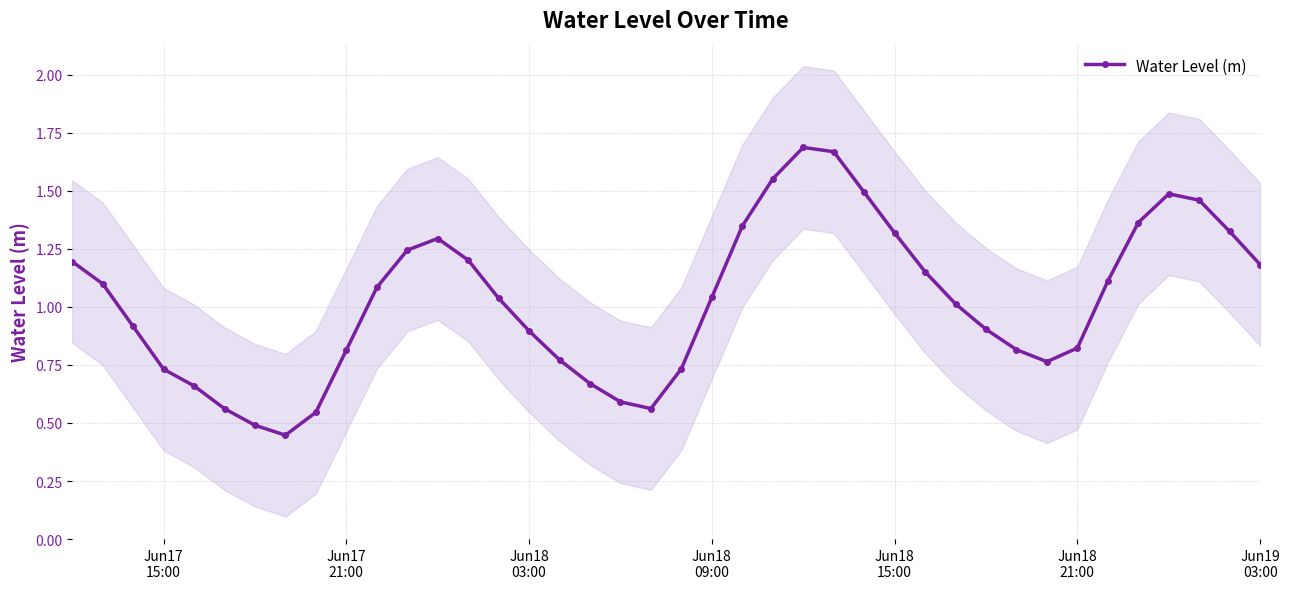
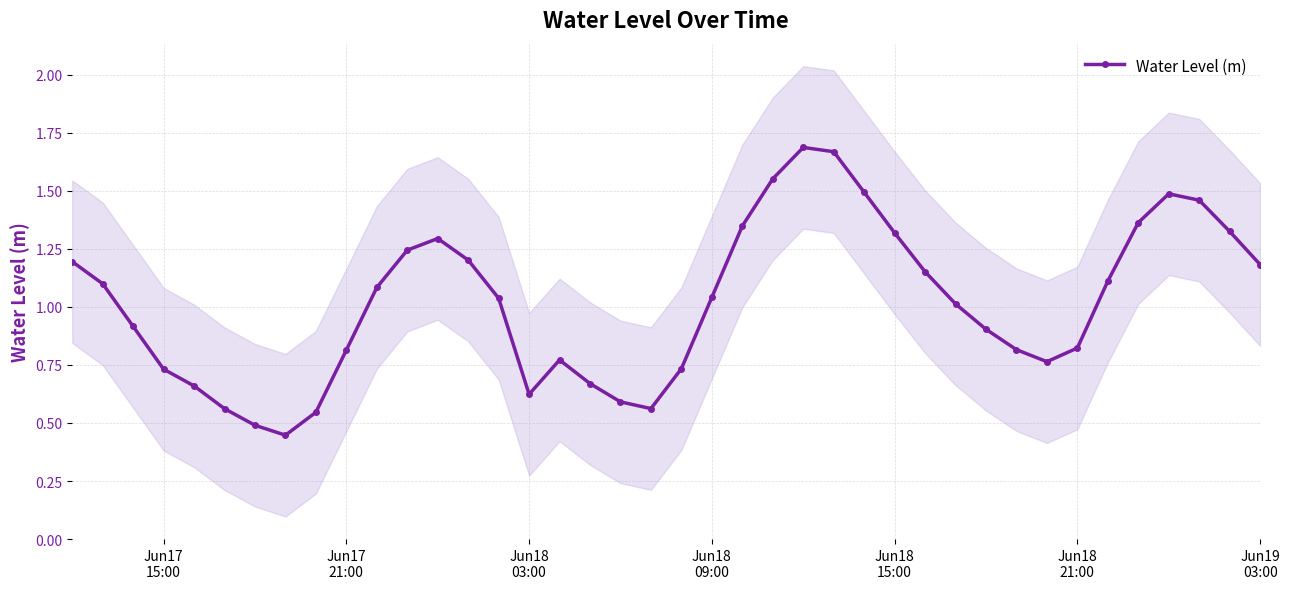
  {
    "Water Level (m)": {
      "Jun17 15:00": 0.73,
      "Jun17 21:00": 0.81,
-     "Jun18 03:00": 0.90,
+     "Jun18 03:00": 0.62,
      "Jun18 09:00": 1.04,
      "Jun18 15:00": 1.32,
      "Jun18 21:00": 0.82,
      "Jun19 03:00": 1.18
    }
  }
